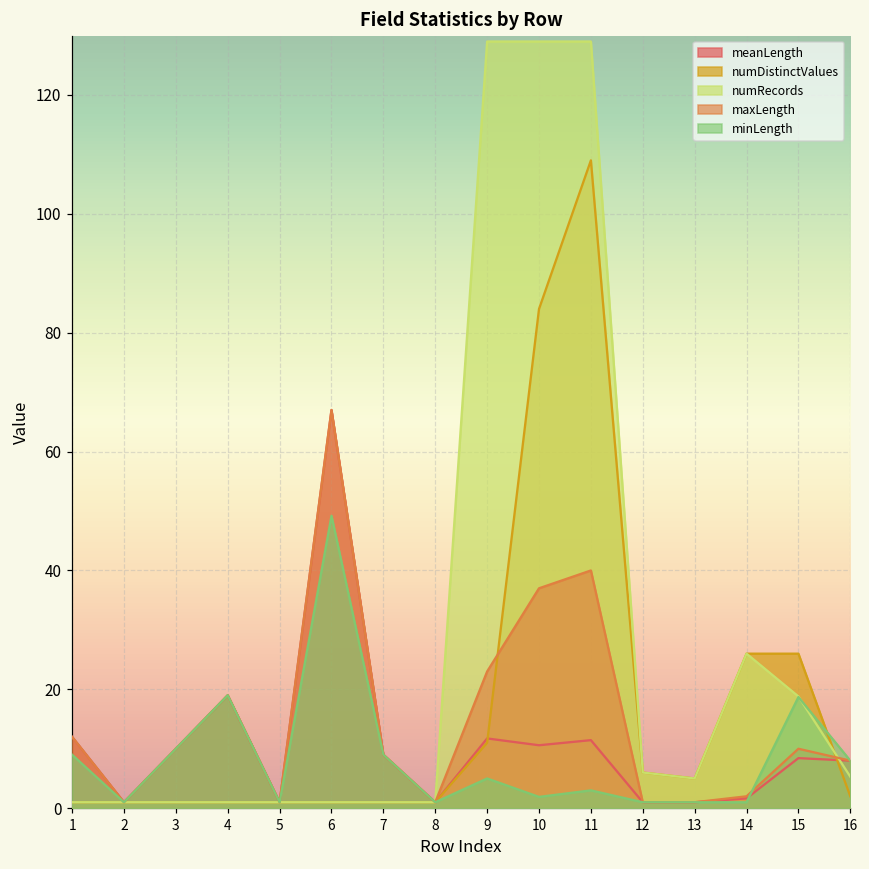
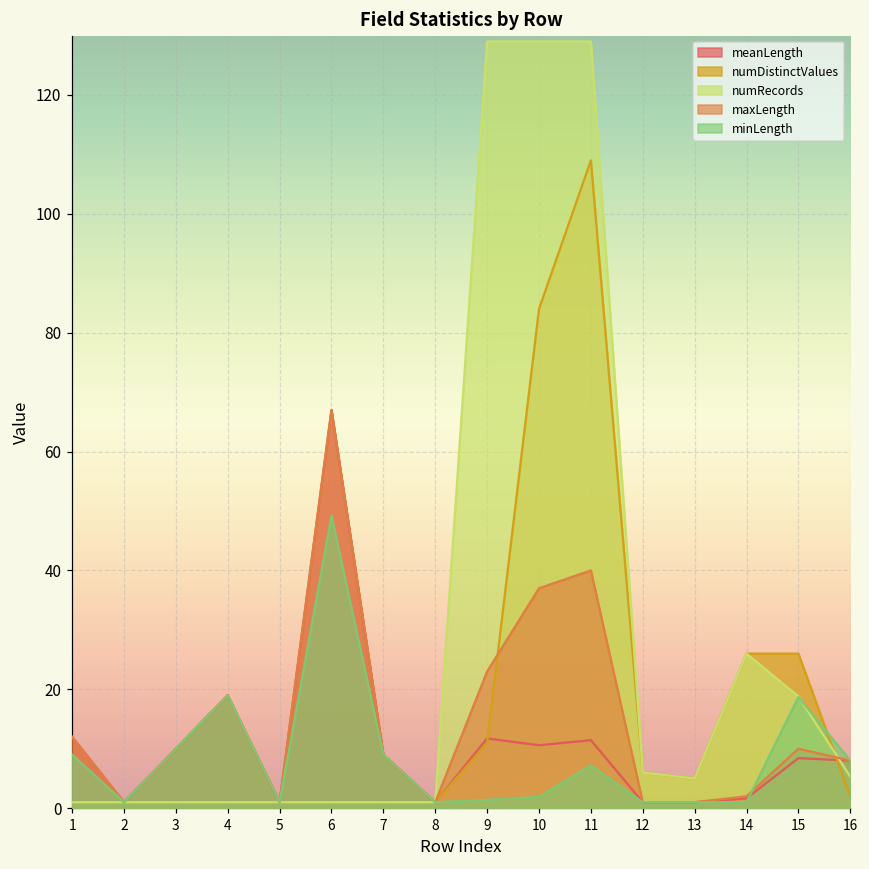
  {
    "numRecords": {
      "9": 129,
      "10": 129,
      "11": 129,
      "16": 5
    },
    "minLength": {
      "1": 9,
      "6": 49,
-     "9": 5,
+     "9": 1,
      "10": 2,
-     "11": 3,
+     "11": 7,
      "14": 1
    }
  }
